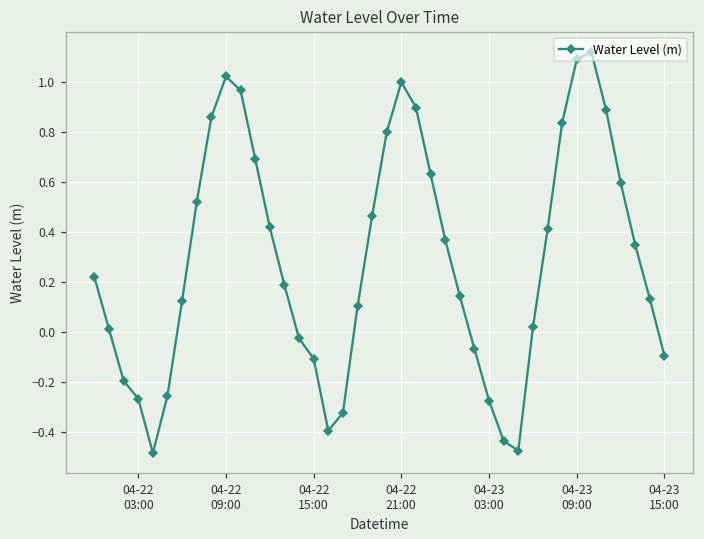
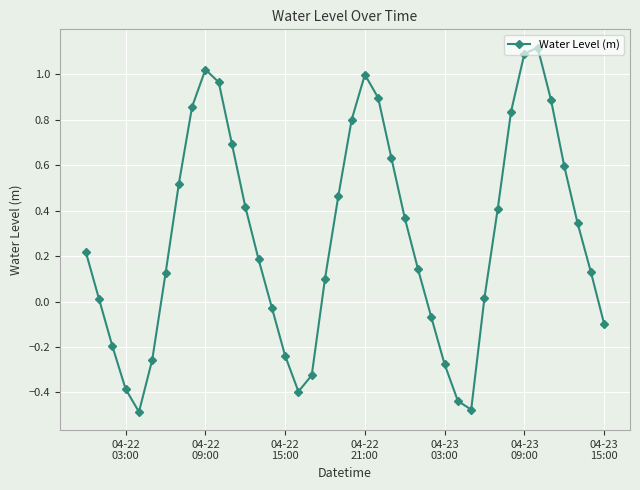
  {
-   "04-22 03:00": -0.27,
+   "04-22 03:00": -0.39,
    "04-22 09:00": 1.02,
-   "04-22 15:00": -0.11,
+   "04-22 15:00": -0.24,
    "04-22 21:00": 1.00,
    "04-23 03:00": -0.28,
    "04-23 15:00": -0.10
  }
